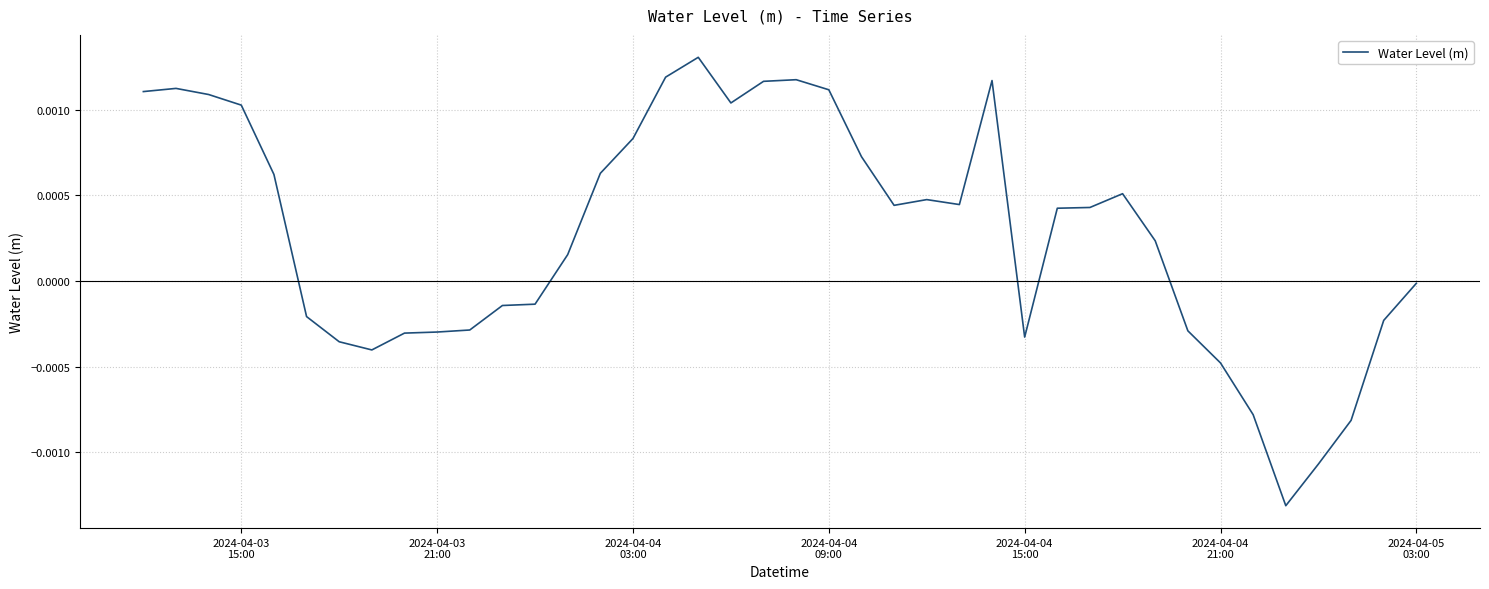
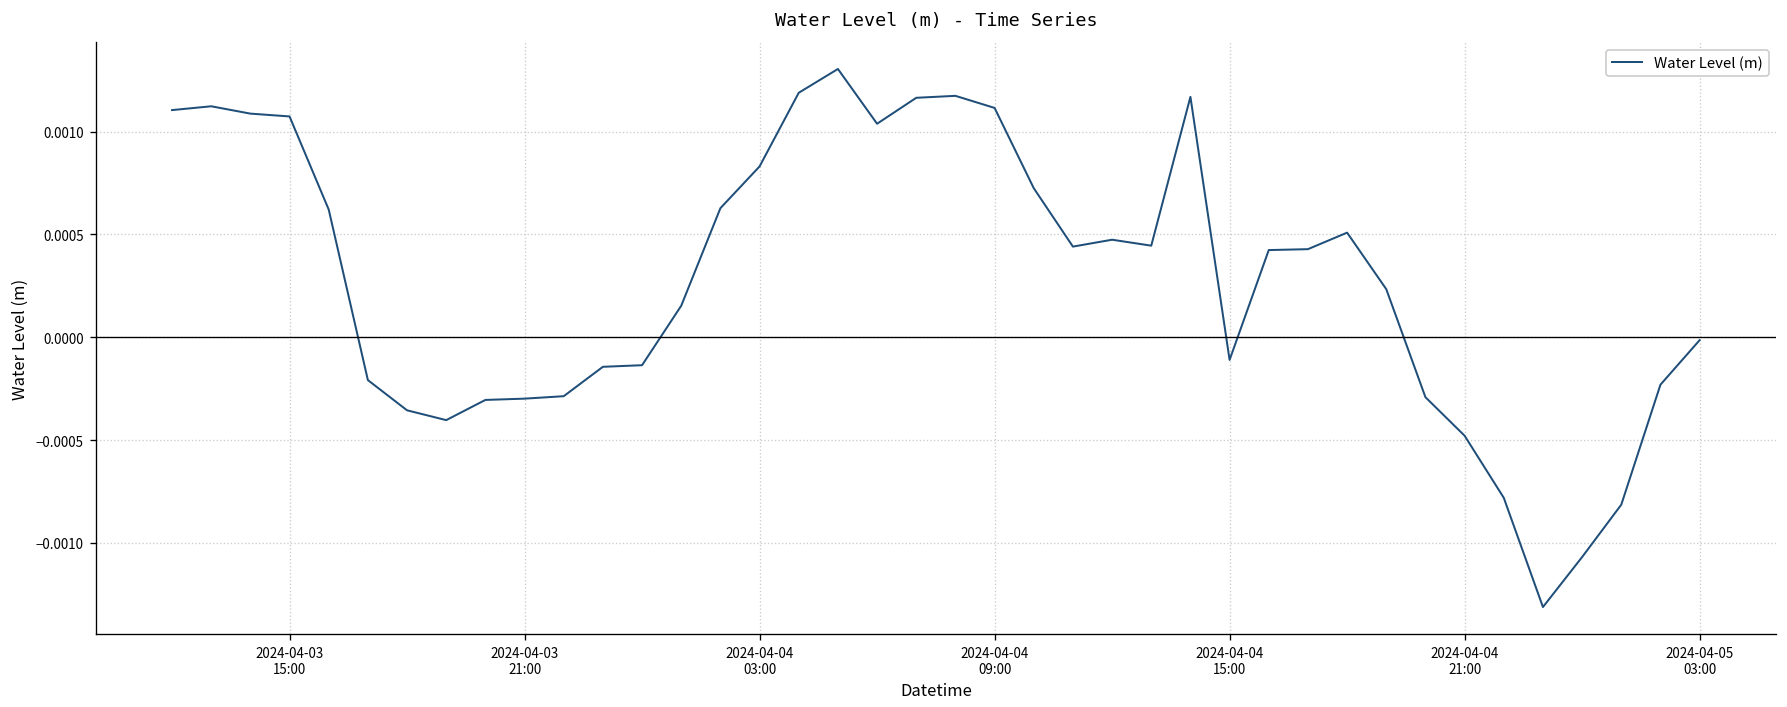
  {
-   "2024-04-03 15:00": 0.00103,
+   "2024-04-03 15:00": 0.00107,
    "2024-04-03 21:00": -0.00030,
    "2024-04-04 03:00": 0.00083,
    "2024-04-04 09:00": 0.00112,
-   "2024-04-04 15:00": -0.00033,
+   "2024-04-04 15:00": -0.00011,
    "2024-04-04 21:00": -0.00048,
    "2024-04-05 03:00": -0.00001
  }
